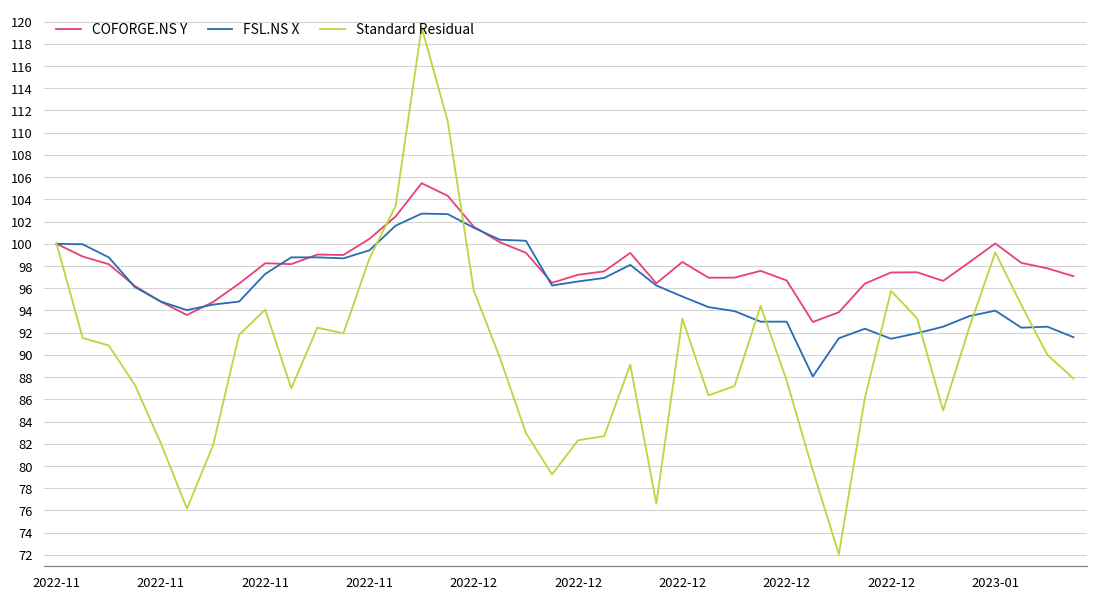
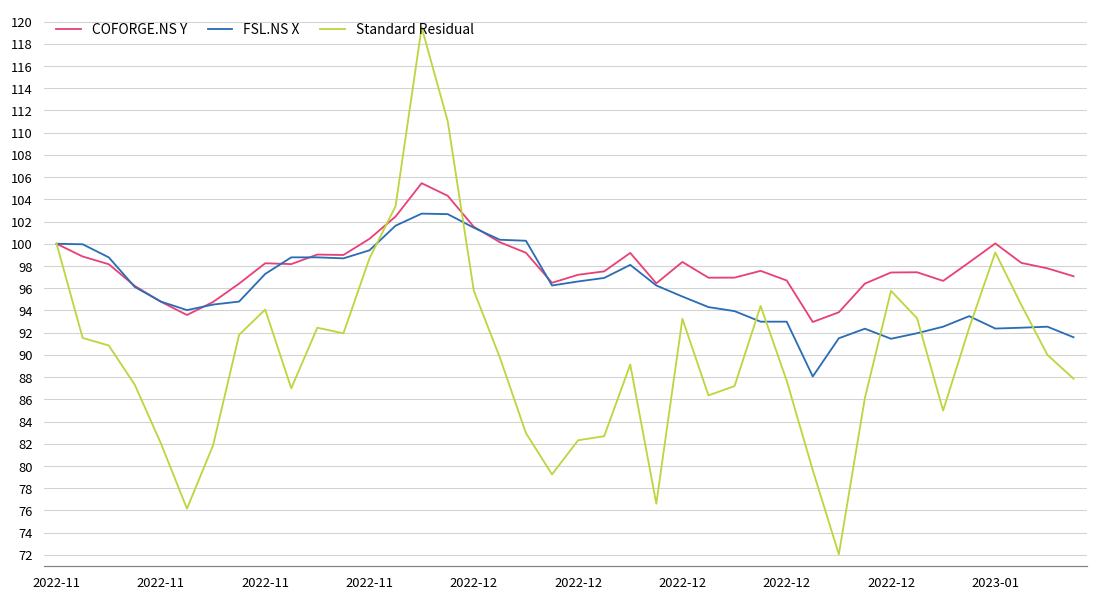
  {
    "COFORGE.NS Y": {
      "2023-01": 100.0
    },
    "FSL.NS X": {
-     "2023-01": 94.0
+     "2023-01": 92.4
    },
    "Standard Residual": {
      "2023-01": 99.2
    }
  }
